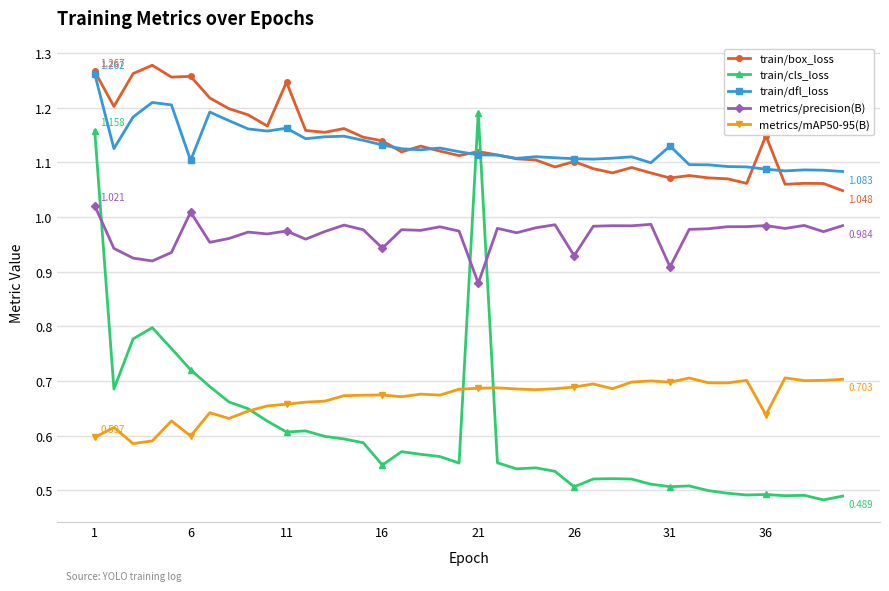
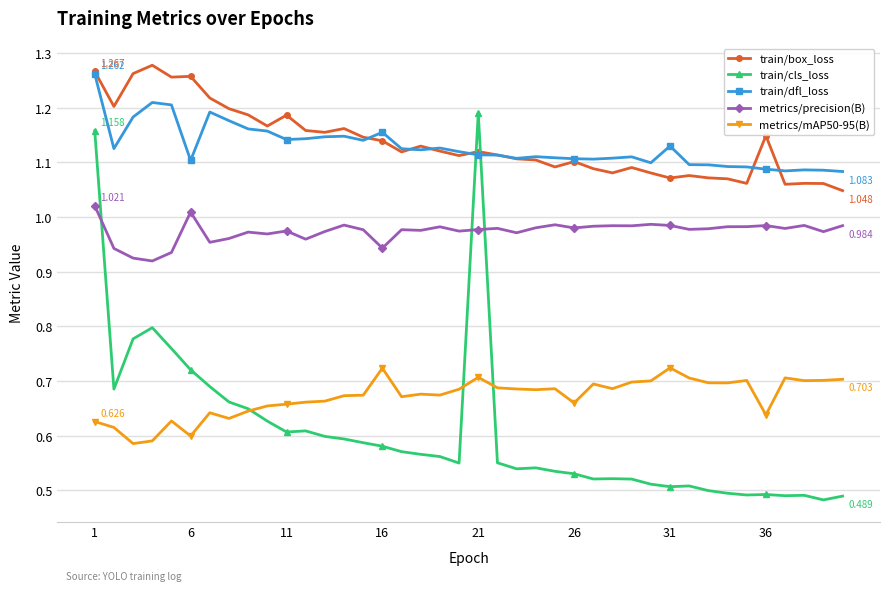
  {
    "train/box_loss": {
      "6": 1.26,
-     "11": 1.25,
+     "11": 1.19,
      "16": 1.14,
      "21": 1.12,
      "26": 1.10,
      "31": 1.07,
      "36": 1.15
    },
    "train/cls_loss": {
      "6": 0.72,
      "11": 0.61,
-     "16": 0.55,
+     "16": 0.58,
      "21": 1.19,
-     "26": 0.51,
+     "26": 0.53,
      "31": 0.51,
      "36": 0.49
    },
    "train/dfl_loss": {
      "6": 1.10,
-     "11": 1.16,
-     "16": 1.13,
+     "11": 1.14,
+     "16": 1.16,
      "21": 1.11,
      "26": 1.11,
      "31": 1.13,
      "36": 1.09
    },
    "metrics/precision(B)": {
      "6": 1.01,
      "11": 0.97,
      "16": 0.94,
-     "21": 0.88,
-     "26": 0.93,
-     "31": 0.91,
+     "21": 0.98,
+     "26": 0.98,
+     "31": 0.98,
      "36": 0.98
    },
    "metrics/mAP50-95(B)": {
-     "1": 0.597,
-     "16": 0.67,
-     "21": 0.69,
-     "26": 0.69,
-     "31": 0.70
+     "1": 0.626,
+     "16": 0.72,
+     "21": 0.71,
+     "26": 0.66,
+     "31": 0.72
    }
  }
